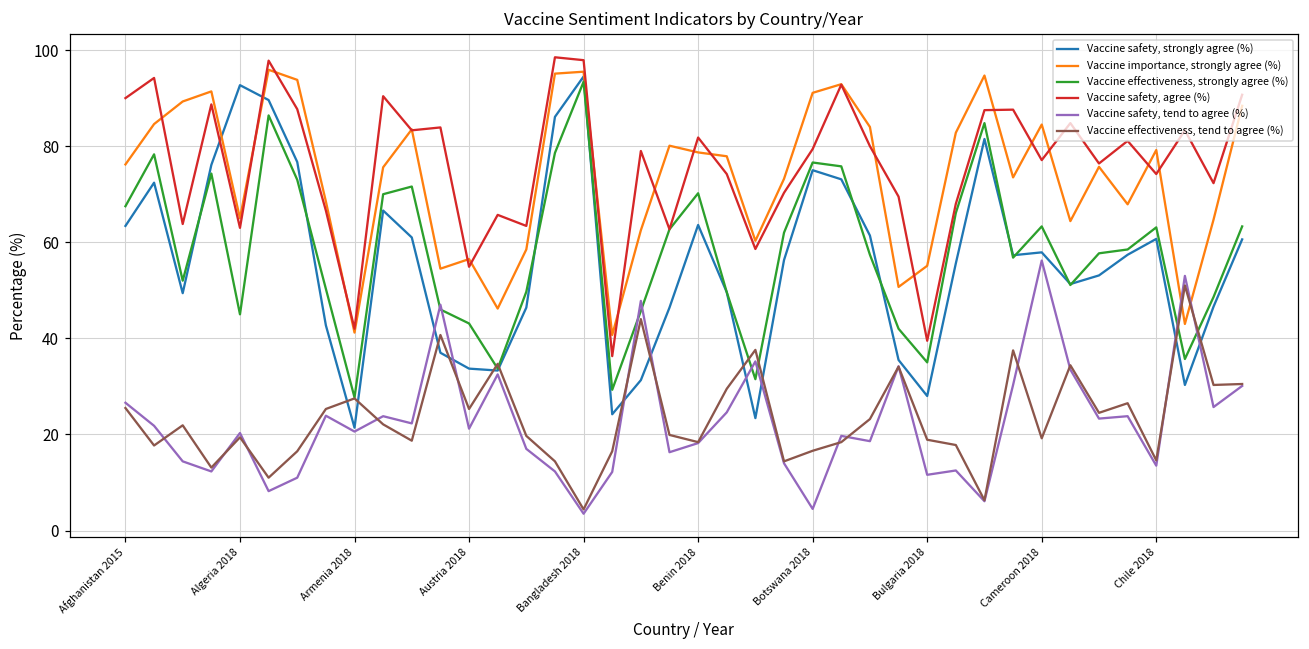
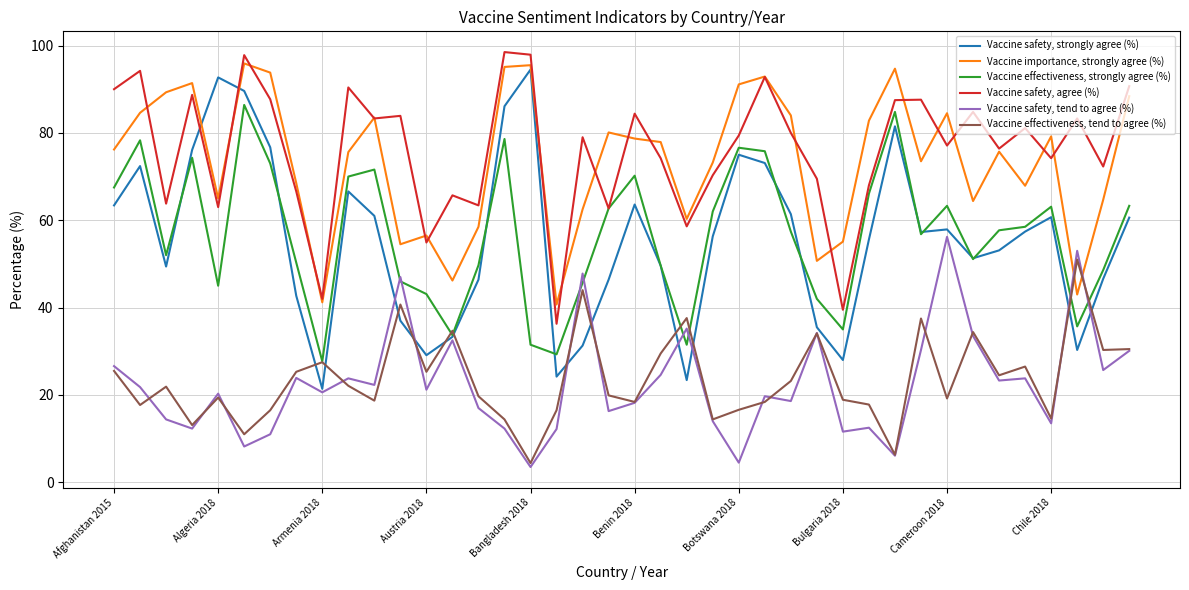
  {
    "Vaccine safety, strongly agree (%)": {
      "Afghanistan 2015": 63,
      "Algeria 2018": 93,
      "Armenia 2018": 21,
-     "Austria 2018": 34,
+     "Austria 2018": 29,
      "Bangladesh 2018": 95,
      "Benin 2018": 64,
      "Botswana 2018": 75,
      "Bulgaria 2018": 28,
      "Cameroon 2018": 58,
      "Chile 2018": 61
    },
    "Vaccine importance, strongly agree (%)": {
      "Afghanistan 2015": 76,
      "Algeria 2018": 65,
      "Armenia 2018": 41,
      "Austria 2018": 57,
      "Bangladesh 2018": 96,
      "Benin 2018": 79,
      "Botswana 2018": 91,
      "Bulgaria 2018": 55,
      "Cameroon 2018": 85,
      "Chile 2018": 79
    },
    "Vaccine effectiveness, strongly agree (%)": {
      "Afghanistan 2015": 68,
      "Algeria 2018": 45,
      "Austria 2018": 43,
-     "Bangladesh 2018": 93,
+     "Bangladesh 2018": 32,
      "Benin 2018": 70,
      "Botswana 2018": 77,
      "Bulgaria 2018": 35,
      "Cameroon 2018": 63,
      "Chile 2018": 63
    },
    "Vaccine safety, agree (%)": {
      "Afghanistan 2015": 90,
      "Algeria 2018": 63,
      "Armenia 2018": 42,
      "Austria 2018": 55,
      "Bangladesh 2018": 98,
-     "Benin 2018": 82,
+     "Benin 2018": 84,
      "Botswana 2018": 79,
      "Bulgaria 2018": 40,
      "Cameroon 2018": 77,
      "Chile 2018": 74
    },
    "Vaccine safety, tend to agree (%)": {
      "Afghanistan 2015": 27,
      "Algeria 2018": 20,
      "Armenia 2018": 21,
      "Austria 2018": 21,
      "Bangladesh 2018": 4,
      "Botswana 2018": 5,
      "Bulgaria 2018": 12,
      "Cameroon 2018": 56,
      "Chile 2018": 14
    },
    "Vaccine effectiveness, tend to agree (%)": {
      "Afghanistan 2015": 26,
      "Algeria 2018": 19,
      "Austria 2018": 25,
      "Bangladesh 2018": 4,
      "Botswana 2018": 17,
      "Bulgaria 2018": 19,
      "Cameroon 2018": 19,
      "Chile 2018": 15
    }
  }
